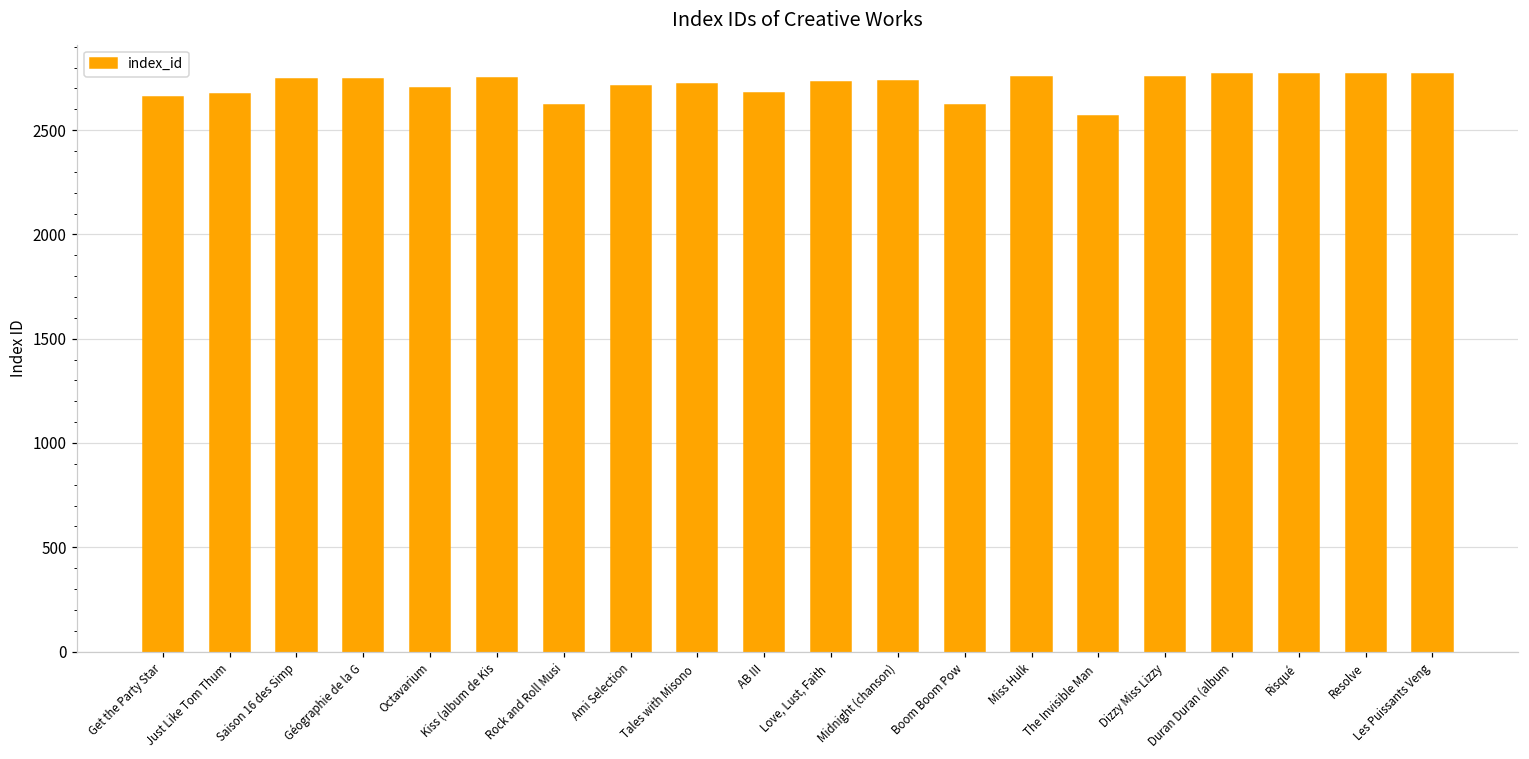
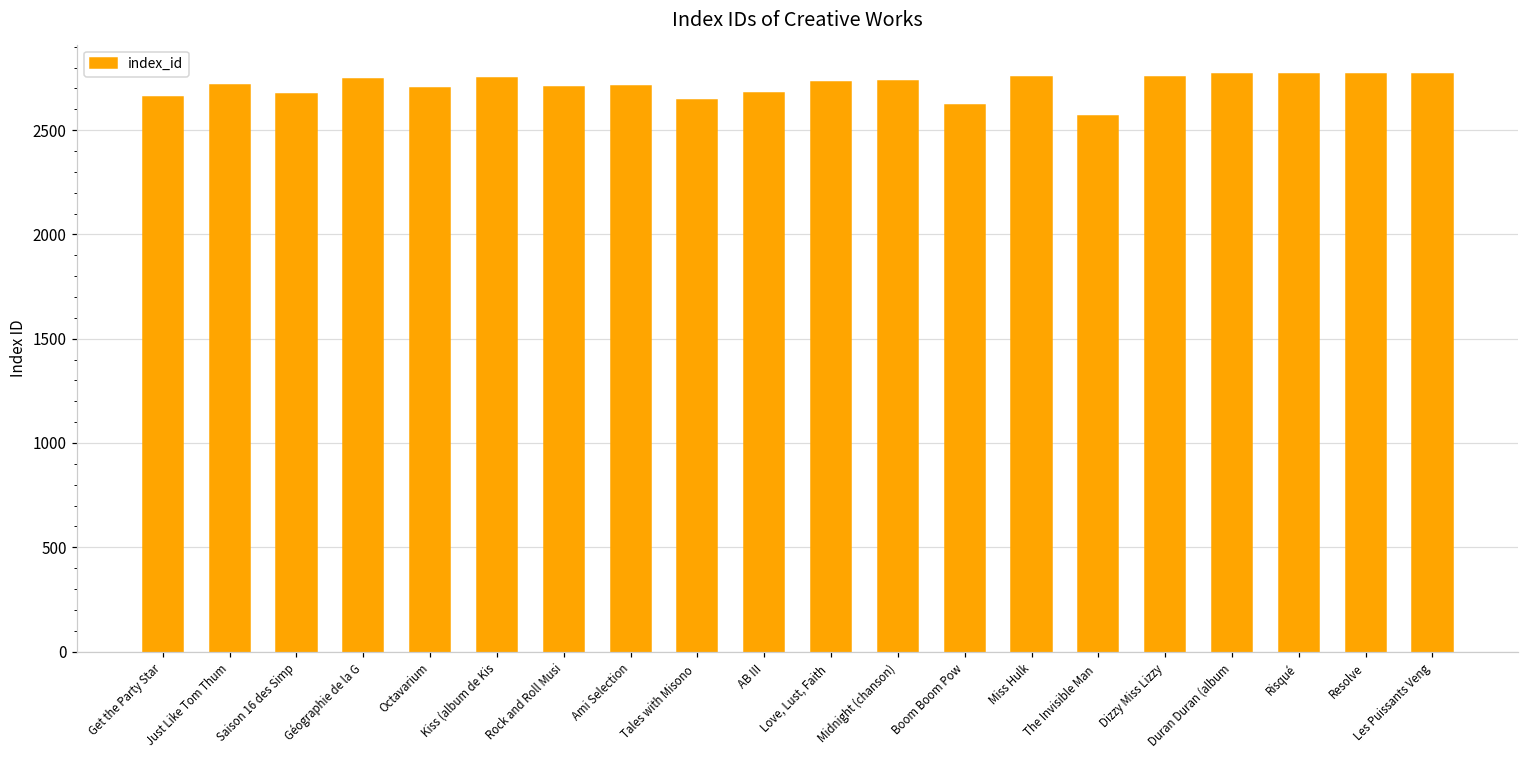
  {
    "Get the Party Star": 2660,
-   "Just Like Tom Thum": 2670,
-   "Saison 16 des Simp": 2740,
+   "Just Like Tom Thum": 2720,
+   "Saison 16 des Simp": 2670,
    "Géographie de la G": 2740,
    "Octavarium": 2700,
    "Kiss (album de Kis": 2750,
-   "Rock and Roll Musi": 2620,
+   "Rock and Roll Musi": 2710,
    "Ami Selection": 2710,
-   "Tales with Misono": 2720,
+   "Tales with Misono": 2650,
    "AB III": 2680,
    "Love, Lust, Faith": 2730,
    "Midnight (chanson)": 2740,
    "Boom Boom Pow": 2620,
    "Miss Hulk": 2750,
    "The Invisible Man": 2570,
    "Dizzy Miss Lizzy": 2760,
    "Duran Duran (album": 2770,
    "Risqué": 2770,
    "Resolve": 2770,
    "Les Puissants Veng": 2770
  }
